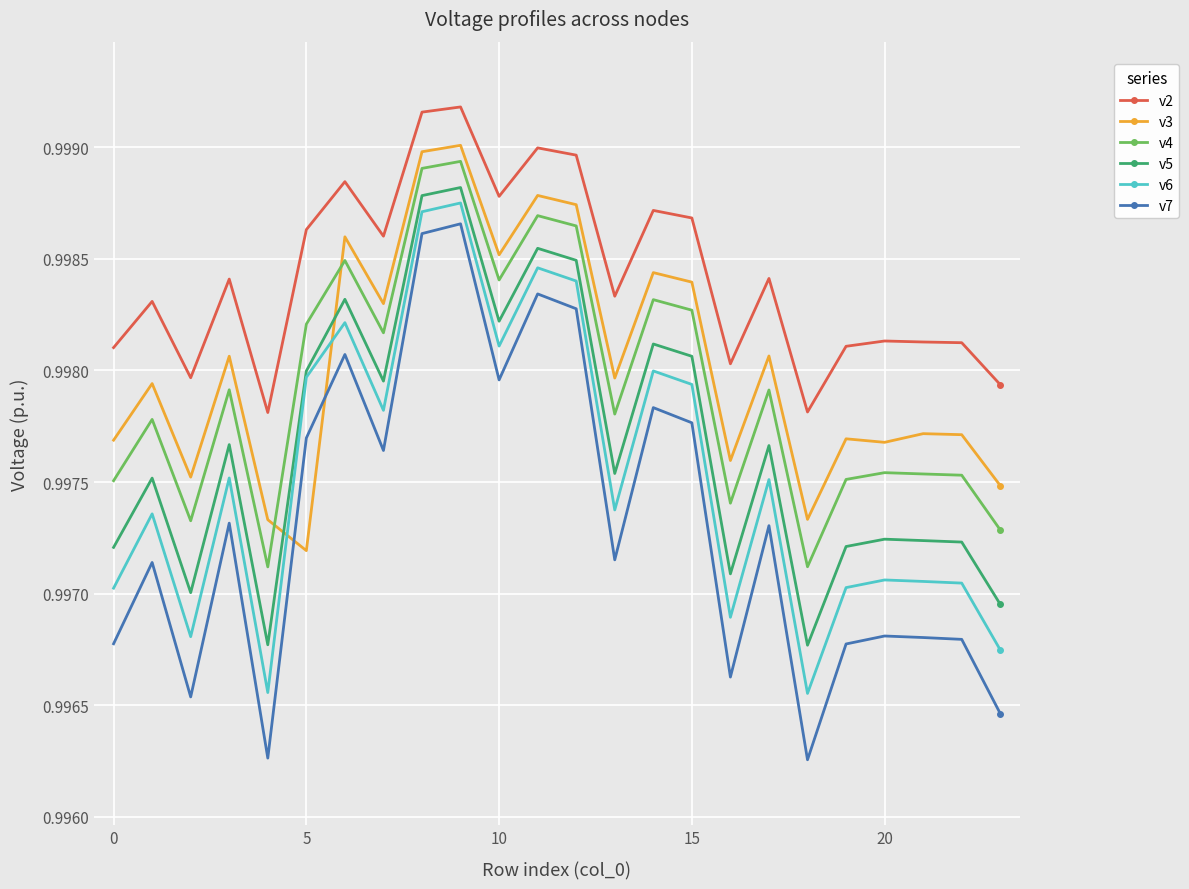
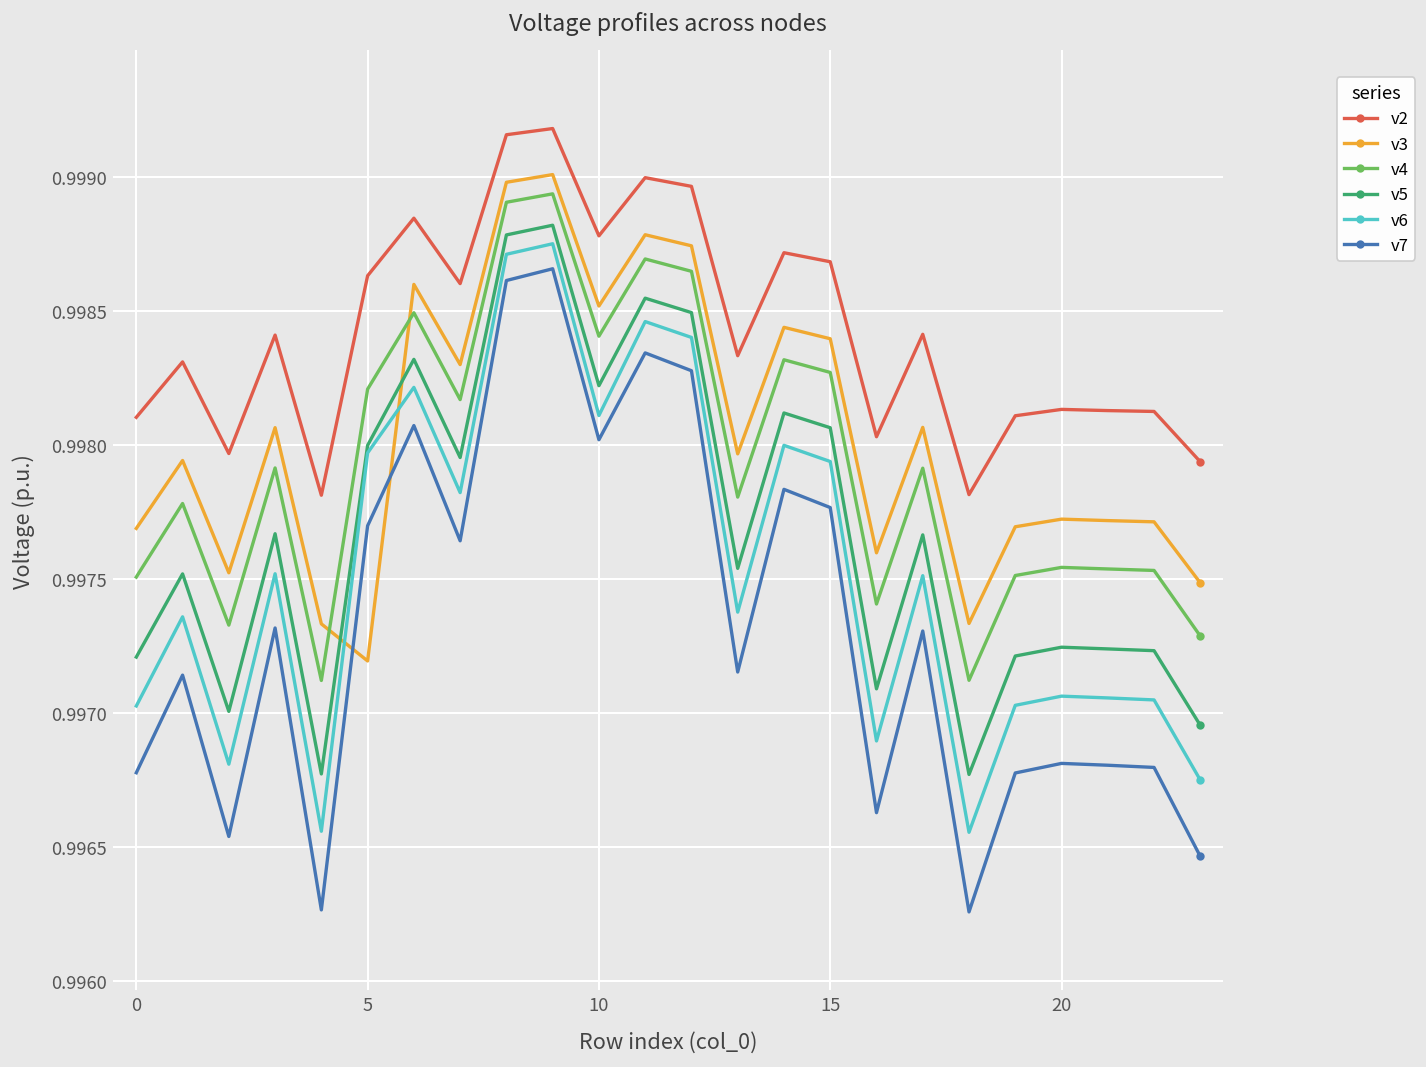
  {
    "v2": {
      "0": 0.99810,
      "5": 0.99863,
      "10": 0.99878,
      "15": 0.99868,
      "20": 0.99813
    },
    "v3": {
      "0": 0.99769,
      "5": 0.99719,
      "10": 0.99852,
      "15": 0.99840,
-     "20": 0.99768
+     "20": 0.99772
    },
    "v6": {
      "0": 0.99702,
      "5": 0.99797,
      "10": 0.99811,
      "15": 0.99794,
      "20": 0.99706
    },
    "v7": {
      "0": 0.99678,
      "5": 0.99770,
-     "10": 0.99796,
+     "10": 0.99802,
      "15": 0.99777,
      "20": 0.99681
    }
  }
